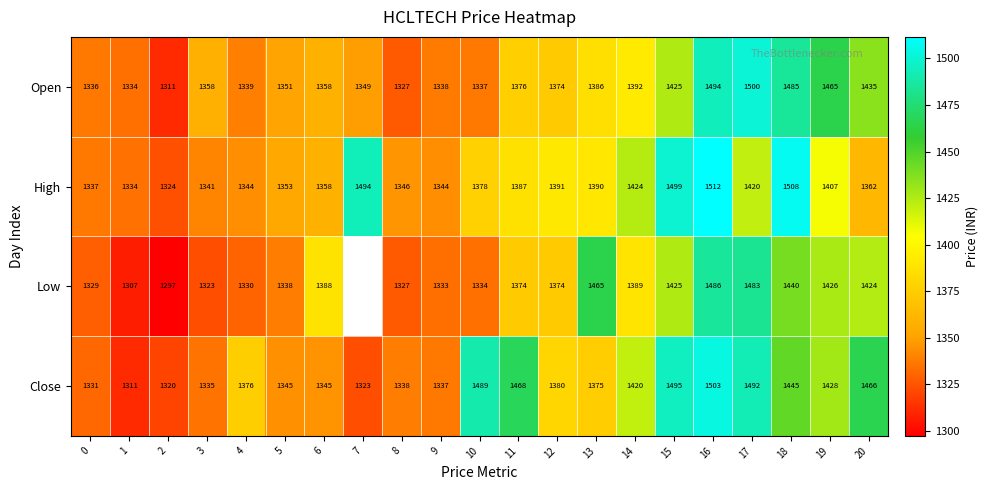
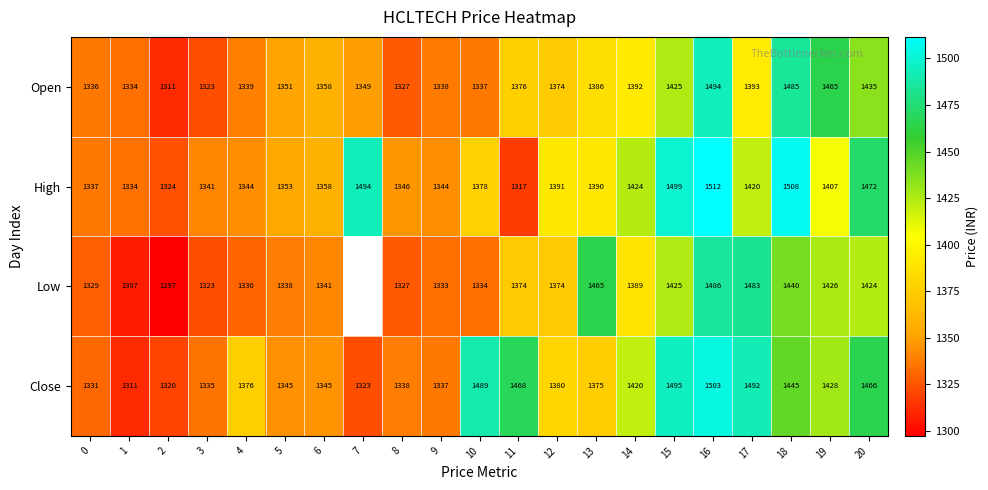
  {
    "Open": {
      "0": 1336,
      "1": 1334,
      "2": 1311,
-     "3": 1358,
+     "3": 1323,
      "4": 1339,
      "5": 1351,
      "6": 1358,
      "7": 1349,
      "8": 1327,
      "9": 1338,
      "10": 1337,
      "11": 1376,
      "12": 1374,
      "13": 1386,
      "14": 1392,
      "15": 1425,
      "16": 1494,
-     "17": 1500,
+     "17": 1393,
      "19": 1465,
      "20": 1435
    },
    "High": {
      "0": 1337,
      "1": 1334,
      "2": 1324,
      "3": 1341,
      "4": 1344,
      "5": 1353,
      "6": 1358,
      "7": 1494,
      "8": 1346,
      "9": 1344,
      "10": 1378,
-     "11": 1387,
+     "11": 1317,
      "12": 1391,
      "13": 1390,
      "14": 1424,
      "15": 1499,
      "16": 1512,
      "17": 1420,
      "18": 1508,
      "19": 1407,
-     "20": 1362
+     "20": 1472
    },
    "Low": {
      "0": 1329,
      "1": 1307,
      "2": 1297,
      "3": 1323,
      "4": 1330,
      "5": 1338,
-     "6": 1388,
+     "6": 1341,
      "8": 1327,
      "9": 1333,
      "10": 1334,
      "11": 1374,
      "12": 1374,
      "13": 1465,
      "14": 1389,
      "15": 1425,
      "16": 1486,
      "17": 1483,
      "18": 1440,
      "19": 1426,
      "20": 1424
    },
    "Close": {
      "0": 1331,
      "1": 1311,
      "2": 1320,
      "3": 1335,
      "4": 1376,
      "5": 1345,
      "6": 1345,
      "7": 1323,
      "8": 1338,
      "9": 1337,
      "10": 1489,
      "11": 1468,
      "12": 1380,
      "13": 1375,
      "14": 1420,
      "15": 1495,
      "16": 1503,
      "17": 1492,
      "18": 1445,
      "19": 1428,
      "20": 1466
    }
  }
